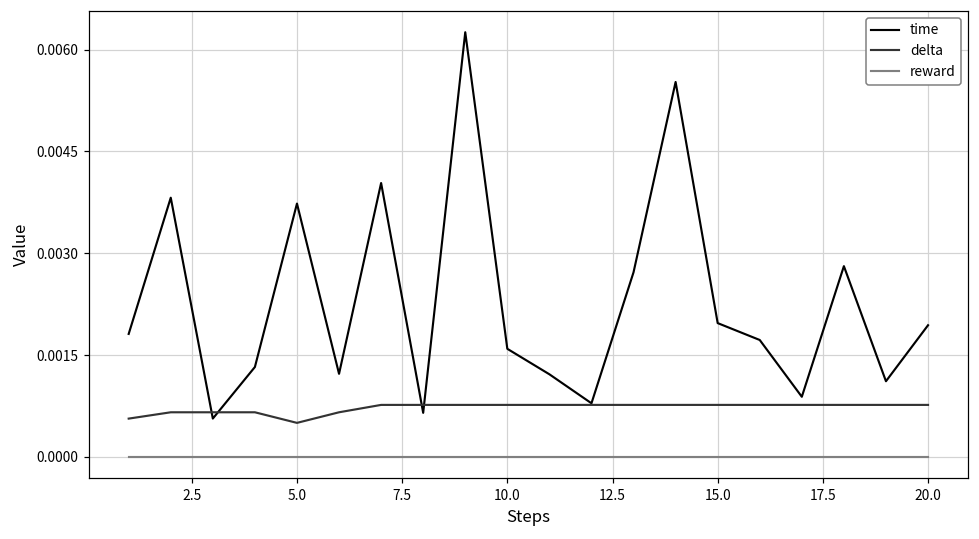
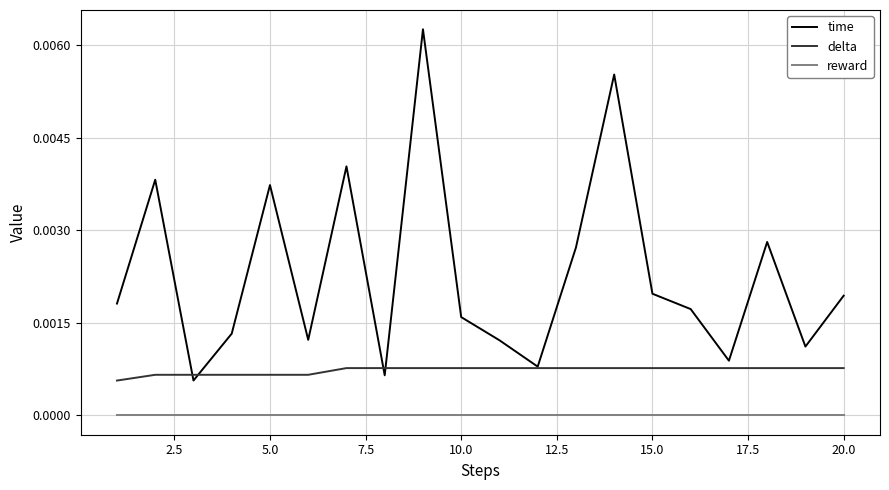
  {
    "time": {
      "5.0": 0.0037,
      "10.0": 0.0016,
      "15.0": 0.0020,
      "20.0": 0.0019
    },
    "delta": {
-     "5.0": 0.0005,
+     "5.0": 0.0007,
      "10.0": 0.0008,
      "15.0": 0.0008,
      "20.0": 0.0008
    },
    "reward": {
      "5.0": 0.0000,
      "10.0": 0.0000,
      "15.0": 0.0000,
      "20.0": 0.0000
    }
  }
